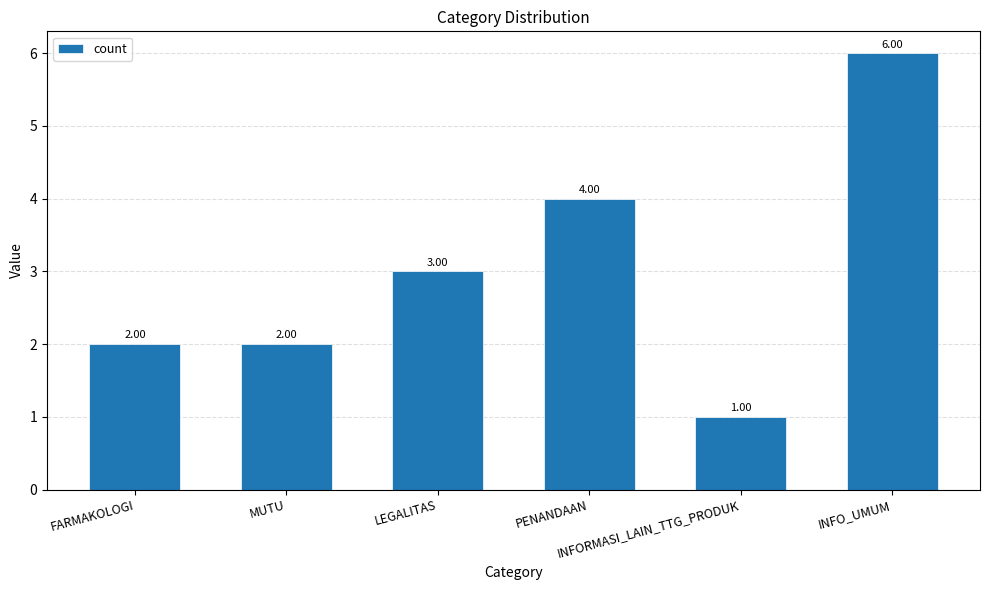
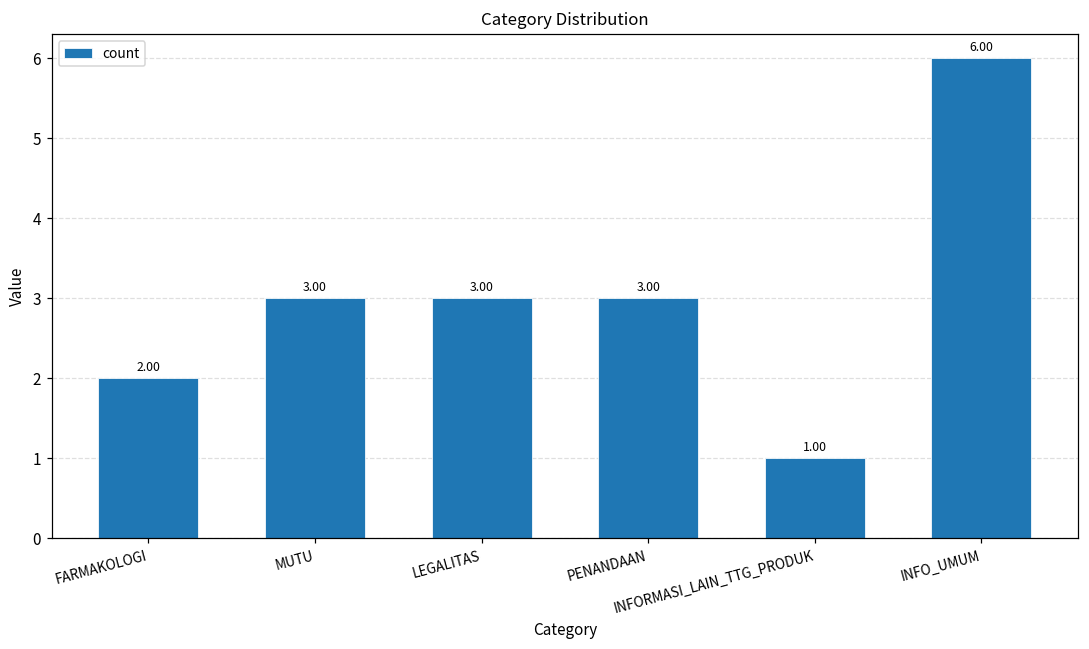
  {
    "FARMAKOLOGI": 2.00,
-   "MUTU": 2.00,
+   "MUTU": 3.00,
    "LEGALITAS": 3.00,
-   "PENANDAAN": 4.00,
+   "PENANDAAN": 3.00,
    "INFORMASI_LAIN_TTG_PRODUK": 1.00,
    "INFO_UMUM": 6.00
  }
